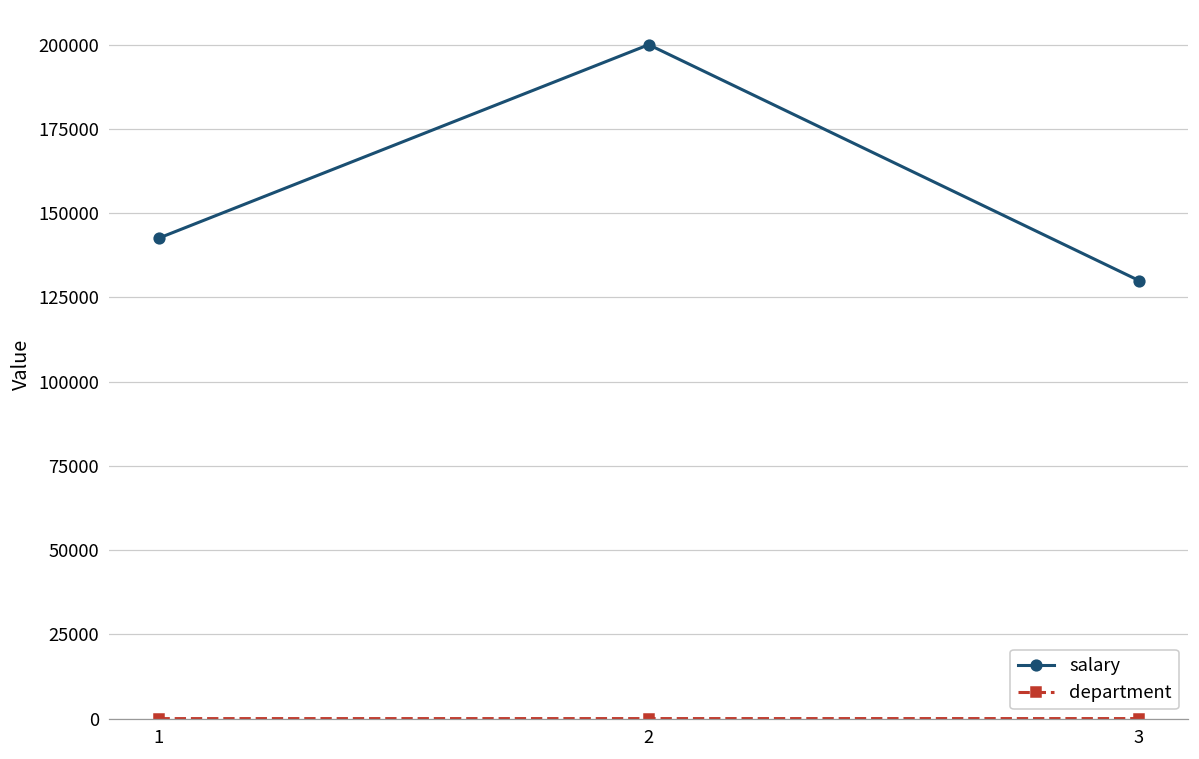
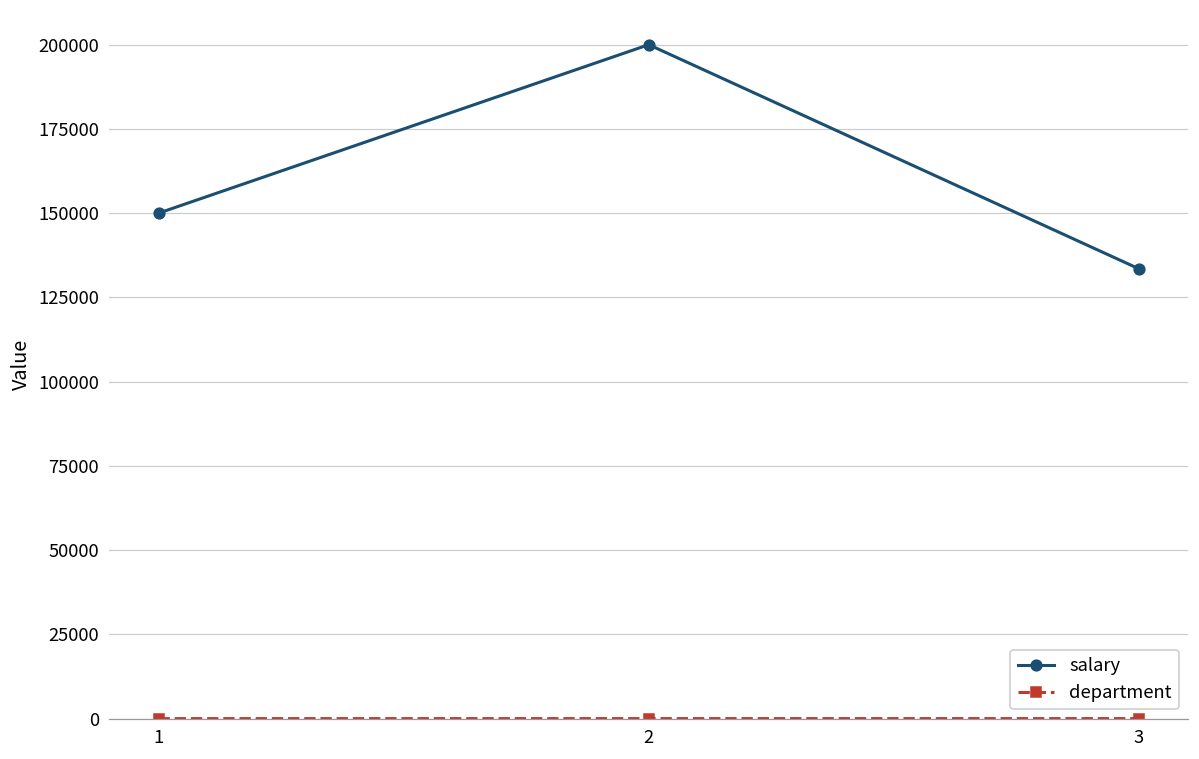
  {
    "salary": {
-     "1": 143000,
+     "1": 150000,
      "2": 200000,
-     "3": 130000
+     "3": 133000
    },
    "department": {
      "1": 0,
      "2": 0,
      "3": 0
    }
  }
